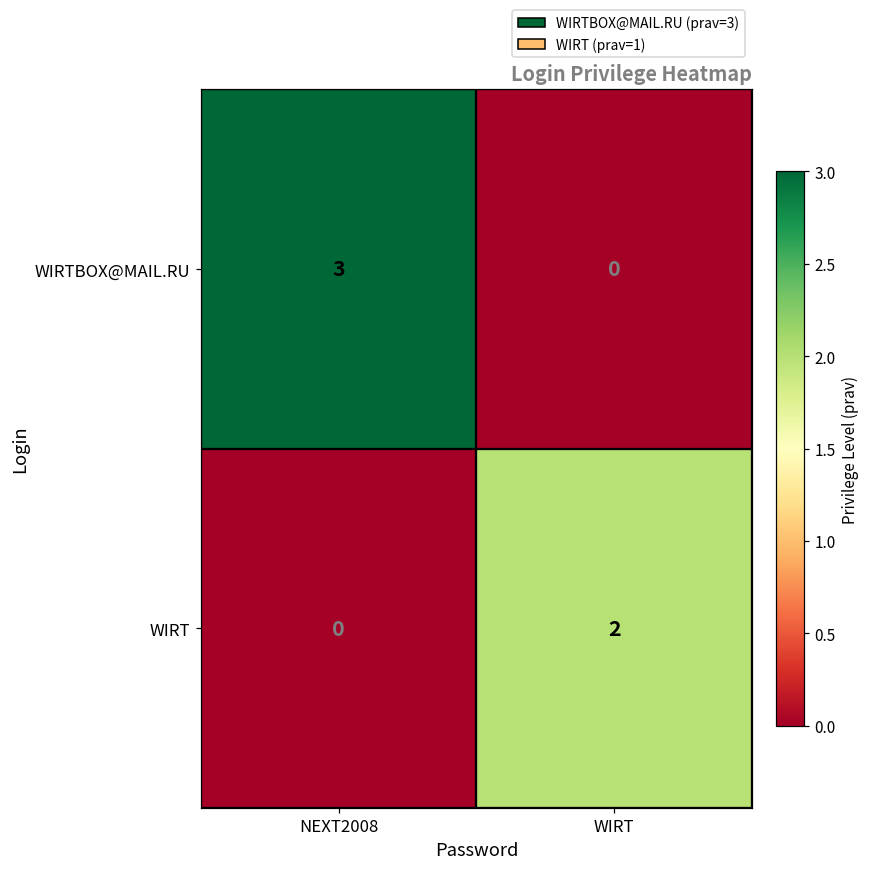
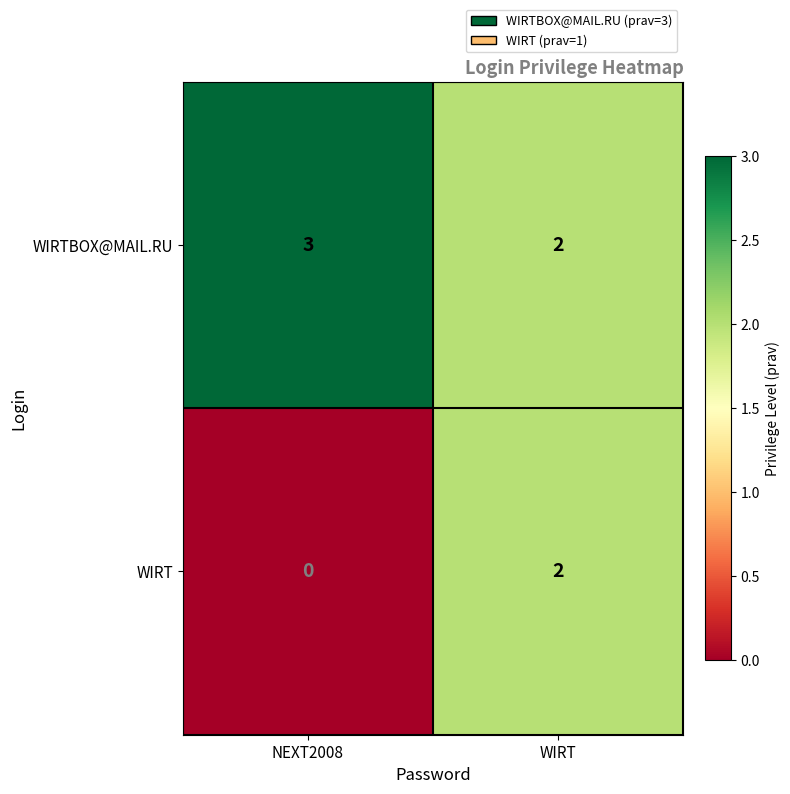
  {
    "WIRTBOX@MAIL.RU": {
      "NEXT2008": 3,
-     "WIRT": 0
+     "WIRT": 2
    },
    "WIRT": {
      "NEXT2008": 0,
      "WIRT": 2
    }
  }
